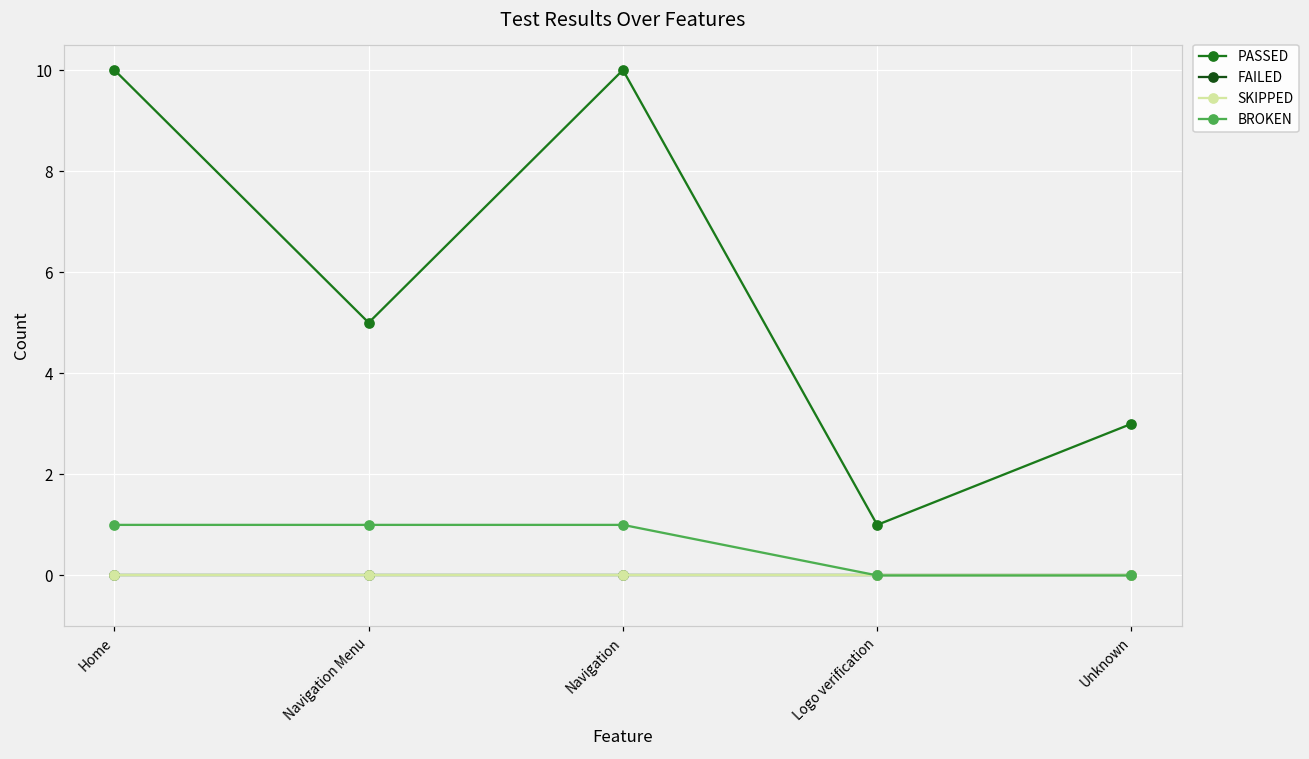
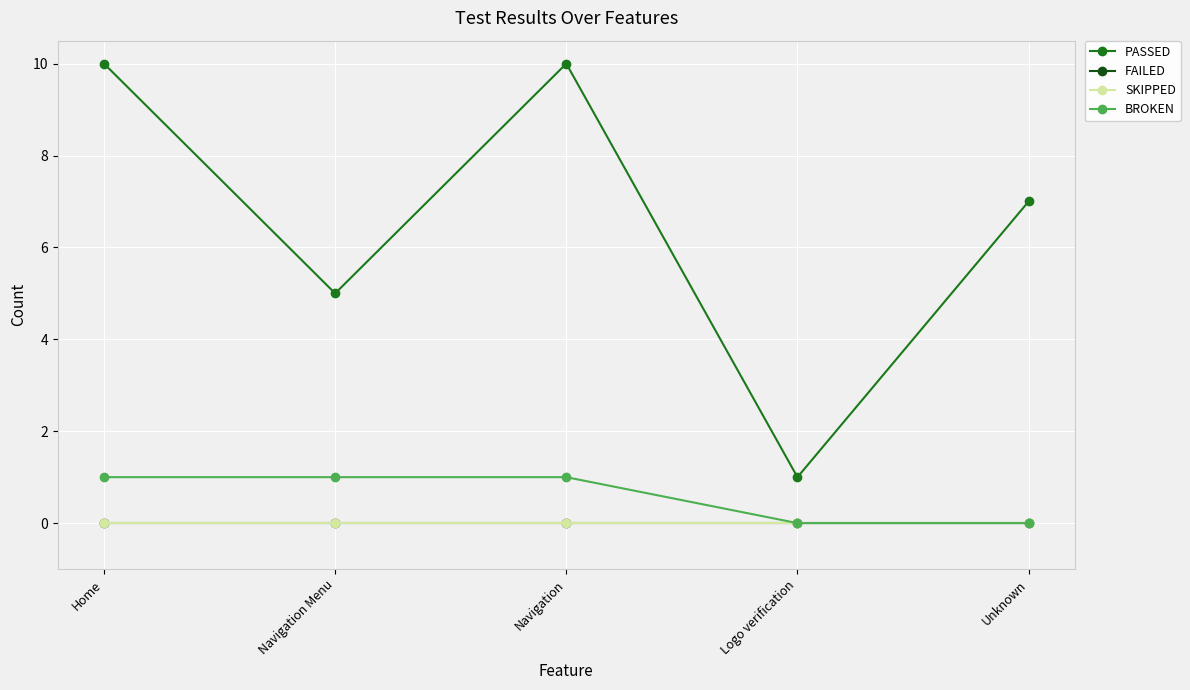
  {
    "PASSED": {
      "Home": 10,
      "Navigation Menu": 5,
      "Navigation": 10,
      "Logo verification": 1,
-     "Unknown": 3
+     "Unknown": 7
    },
    "SKIPPED": {
      "Home": 0,
      "Navigation Menu": 0,
      "Navigation": 0
    },
    "BROKEN": {
      "Home": 1,
      "Navigation Menu": 1,
      "Navigation": 1
    }
  }
